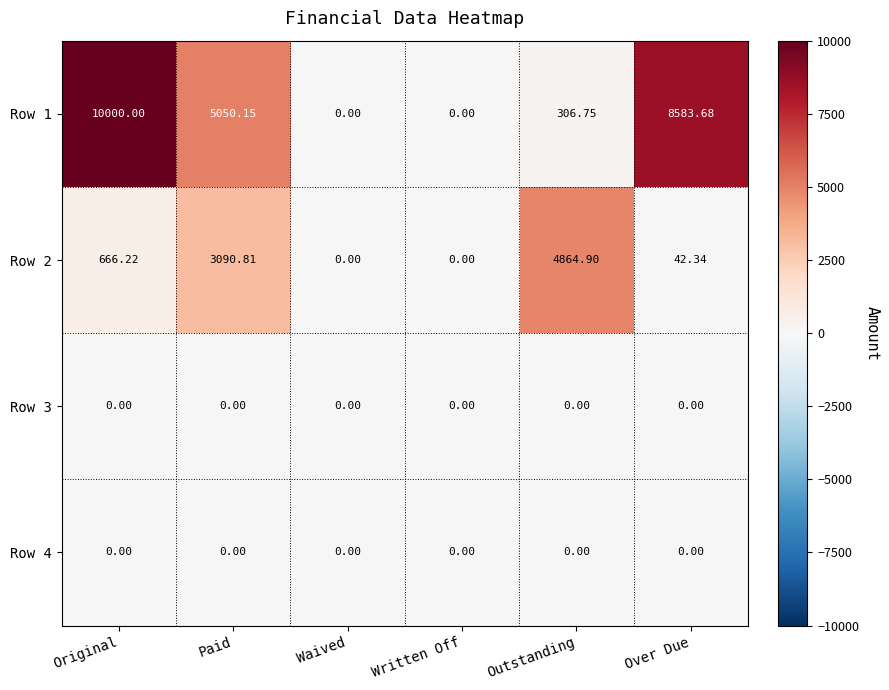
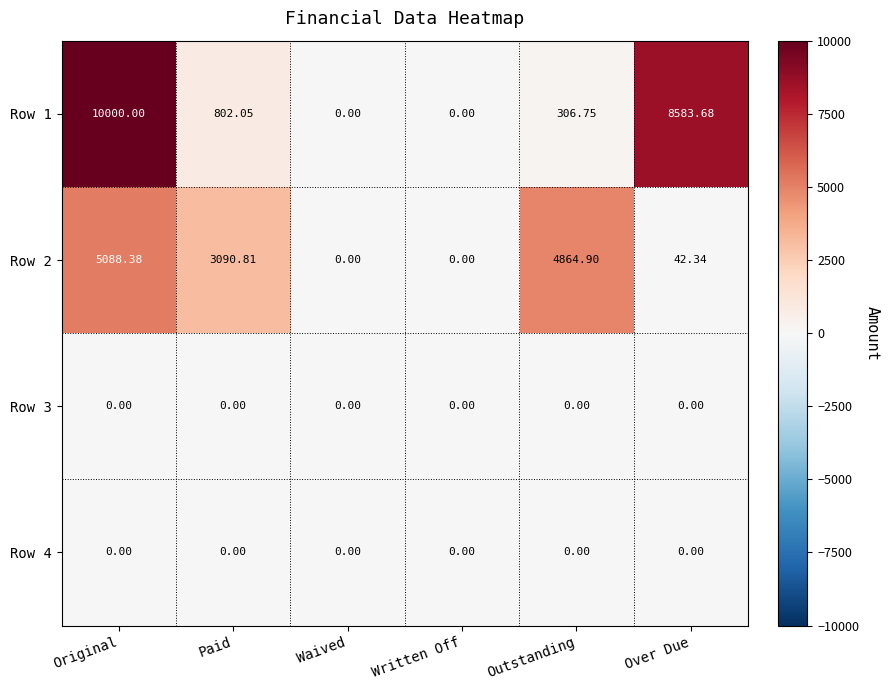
  {
    "Row 1": {
      "Original": 10000.00,
-     "Paid": 5050.15,
+     "Paid": 802.05,
      "Waived": 0.00,
      "Written Off": 0.00,
      "Outstanding": 306.75,
      "Over Due": 8583.68
    },
    "Row 2": {
-     "Original": 666.22,
+     "Original": 5088.38,
      "Paid": 3090.81,
      "Waived": 0.00,
      "Written Off": 0.00,
      "Outstanding": 4864.90,
      "Over Due": 42.34
    },
    "Row 3": {
      "Original": 0.00,
      "Paid": 0.00,
      "Waived": 0.00,
      "Written Off": 0.00,
      "Outstanding": 0.00,
      "Over Due": 0.00
    },
    "Row 4": {
      "Original": 0.00,
      "Paid": 0.00,
      "Waived": 0.00,
      "Written Off": 0.00,
      "Outstanding": 0.00,
      "Over Due": 0.00
    }
  }
